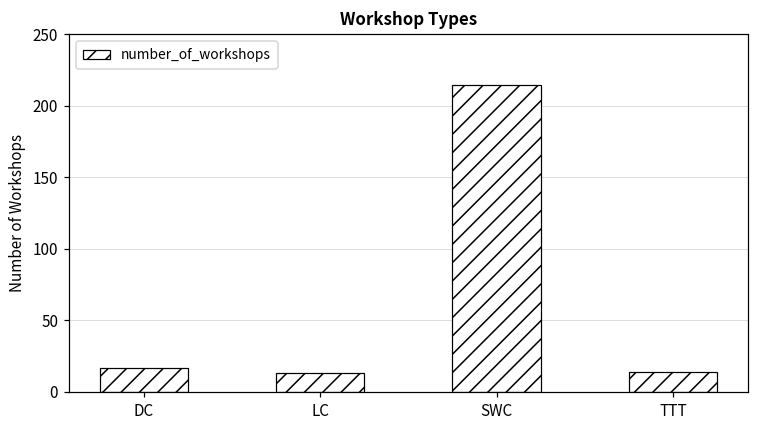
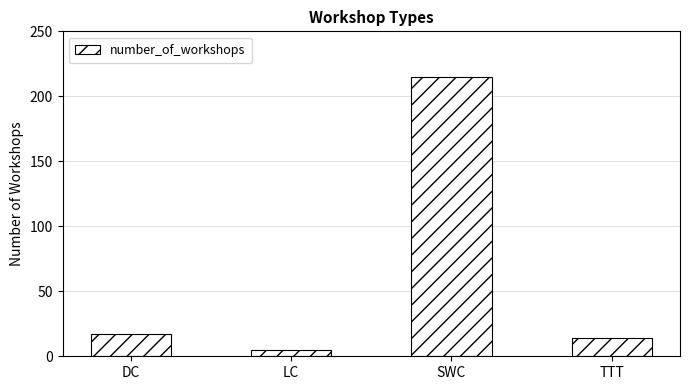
  {
    "DC": 17,
-   "LC": 13,
+   "LC": 5,
    "SWC": 215,
    "TTT": 14
  }
